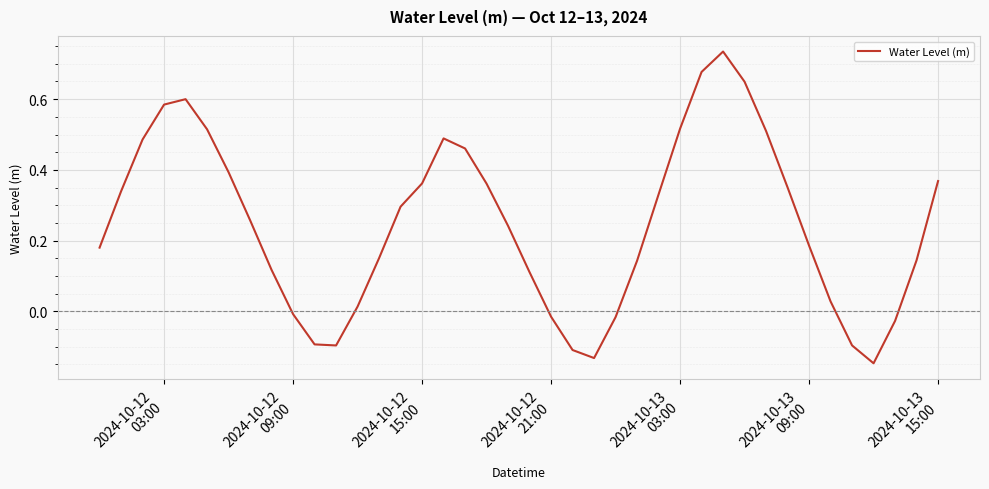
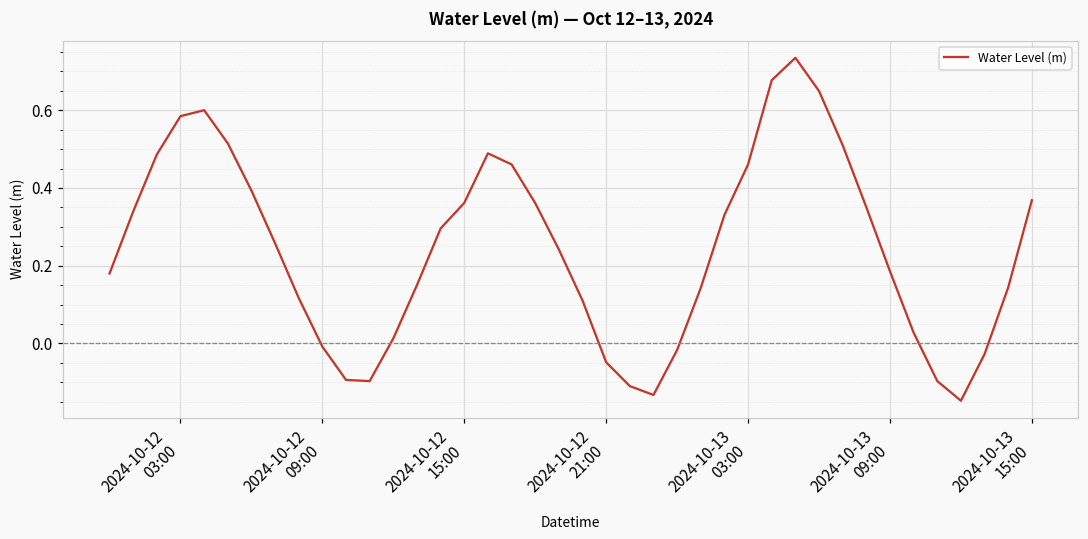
  {
    "2024-10-12 03:00": 0.58,
    "2024-10-12 09:00": -0.01,
    "2024-10-12 15:00": 0.36,
-   "2024-10-12 21:00": -0.02,
-   "2024-10-13 03:00": 0.52,
+   "2024-10-12 21:00": -0.05,
+   "2024-10-13 03:00": 0.46,
    "2024-10-13 09:00": 0.19,
    "2024-10-13 15:00": 0.37
  }
